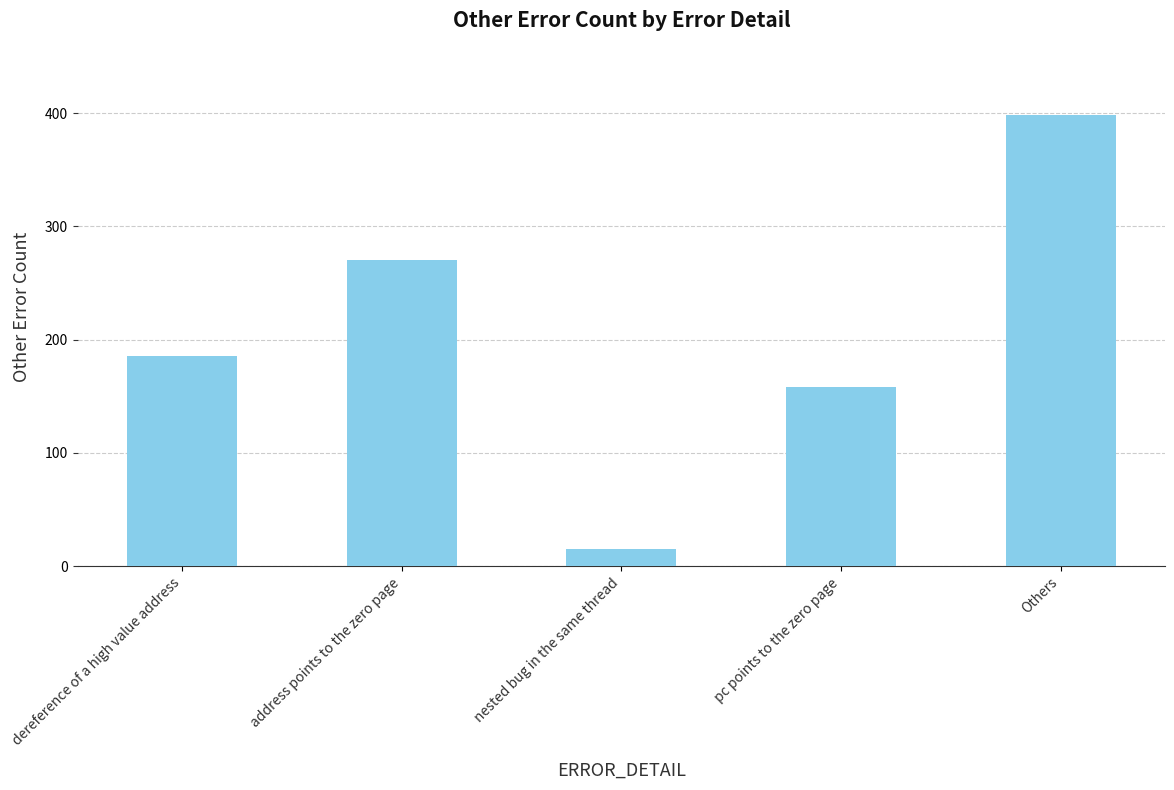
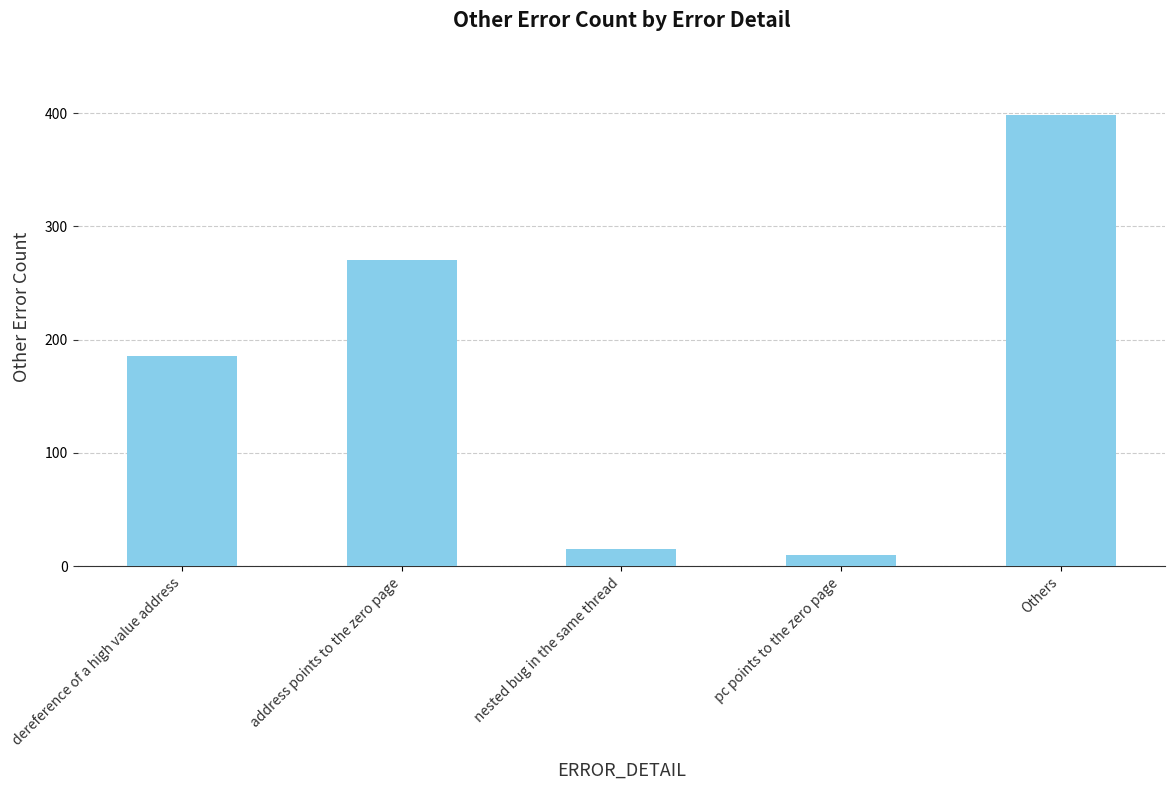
  {
    "dereference of a high value address": 186,
    "address points to the zero page": 270,
    "nested bug in the same thread": 15,
-   "pc points to the zero page": 158,
+   "pc points to the zero page": 10,
    "Others": 398
  }
